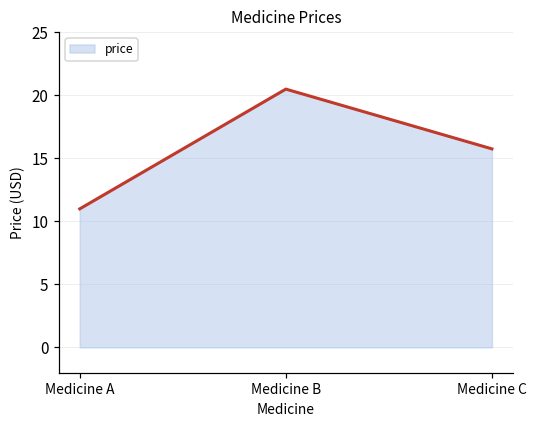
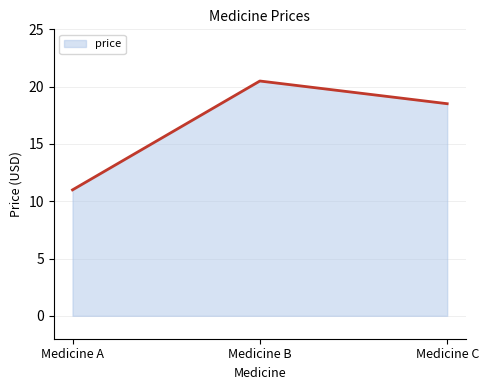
  {
    "Medicine A": 11.0,
    "Medicine B": 20.5,
-   "Medicine C": 15.8
+   "Medicine C": 18.5
  }
